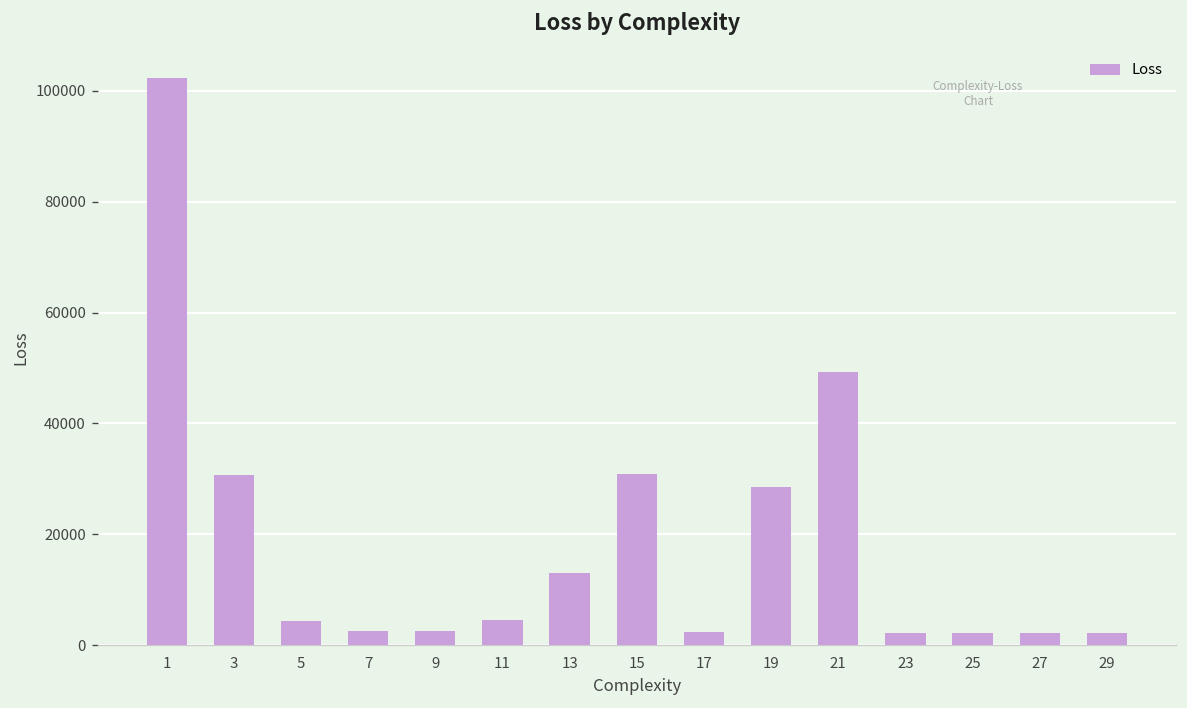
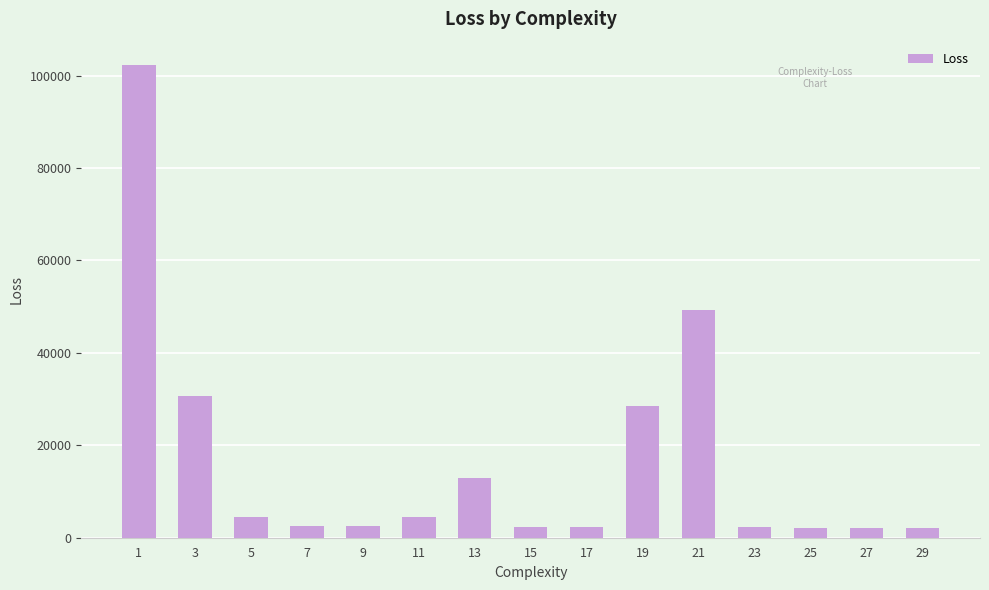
  {
    "1": 102000,
    "3": 31000,
    "5": 4000,
    "7": 3000,
    "9": 2000,
    "11": 5000,
    "13": 13000,
-   "15": 31000,
+   "15": 2000,
    "17": 2000,
    "19": 29000,
    "21": 49000,
    "23": 2000,
    "25": 2000,
    "27": 2000,
    "29": 2000
  }
